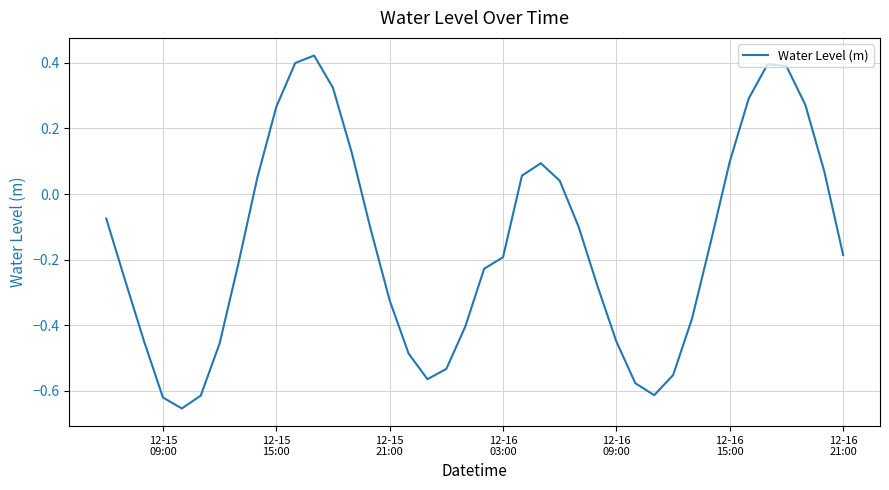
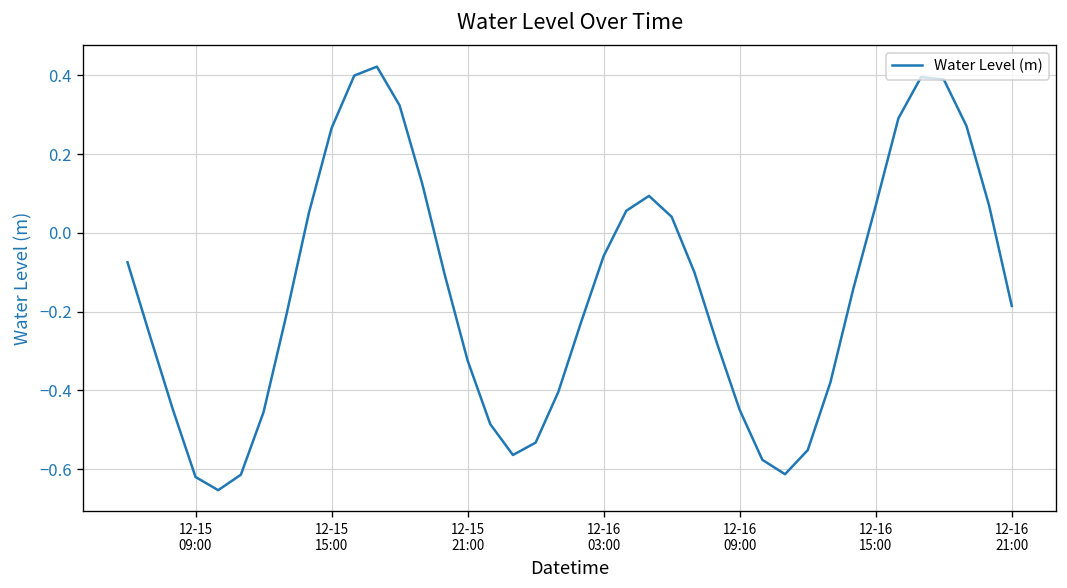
  {
    "12-15 09:00": -0.62,
    "12-15 15:00": 0.27,
    "12-15 21:00": -0.32,
-   "12-16 03:00": -0.19,
+   "12-16 03:00": -0.06,
    "12-16 09:00": -0.45,
-   "12-16 15:00": 0.10,
+   "12-16 15:00": 0.07,
    "12-16 21:00": -0.19
  }
